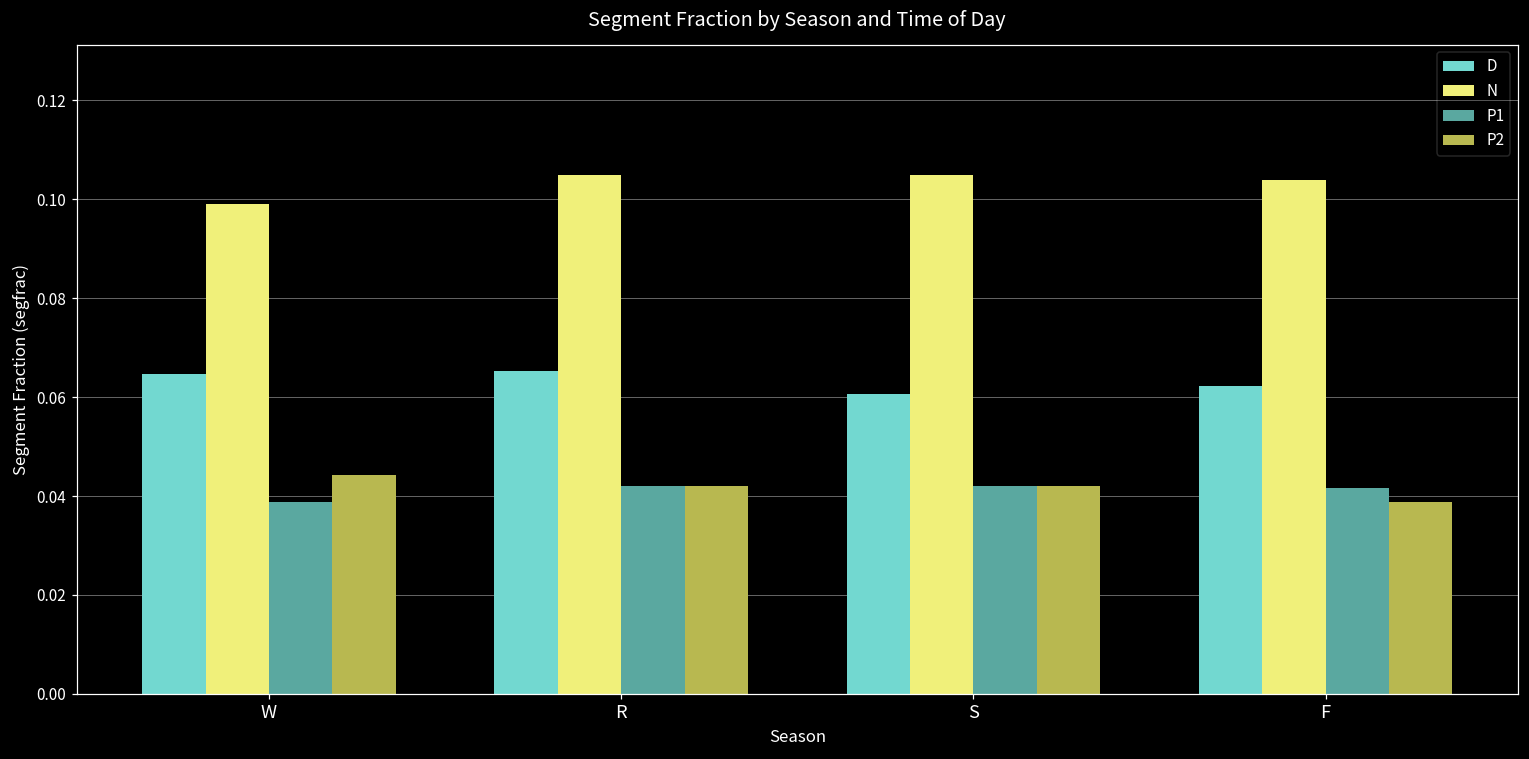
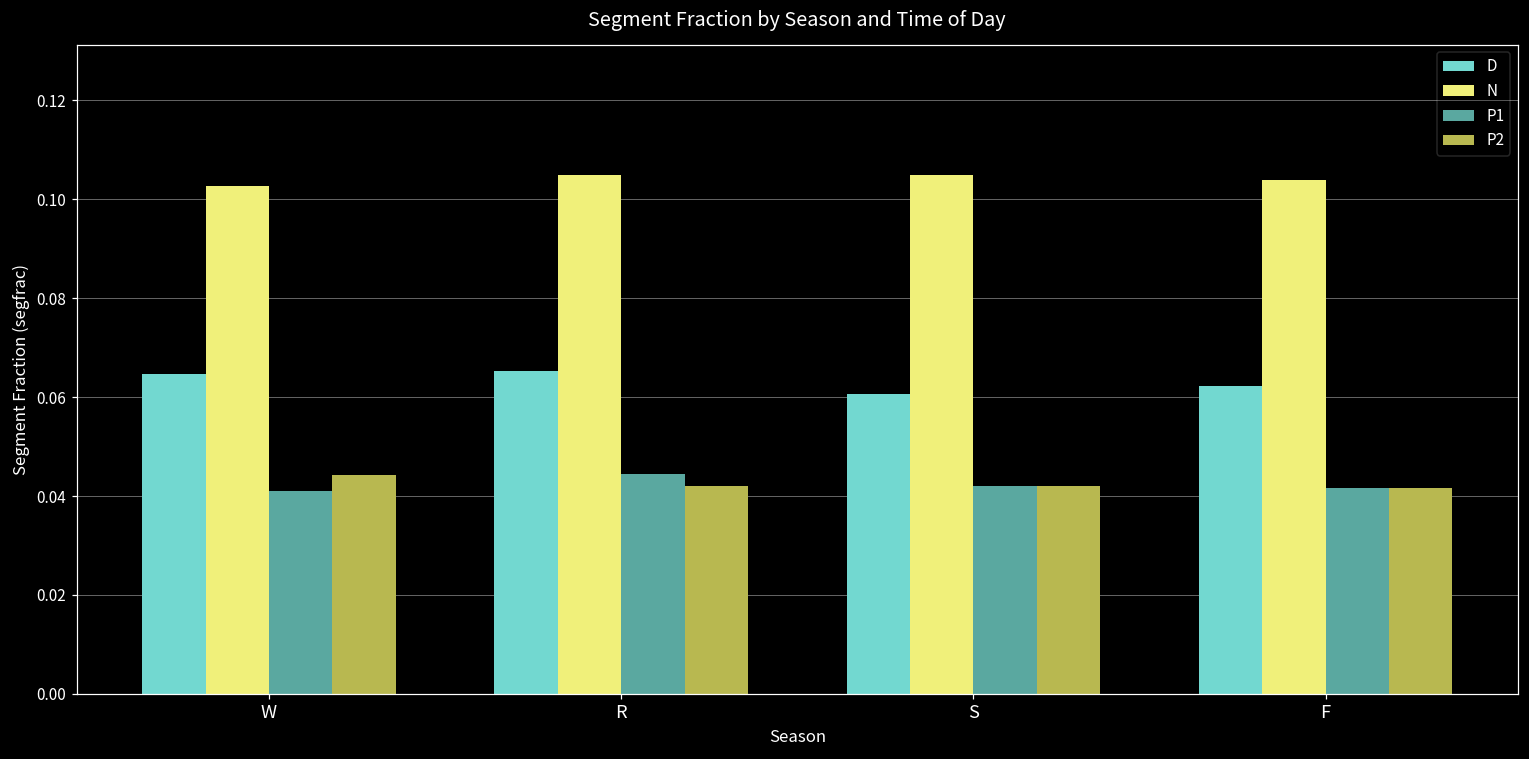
  {
    "D": {
      "W": 0.065,
      "R": 0.065,
      "S": 0.061,
      "F": 0.062
    },
    "N": {
-     "W": 0.099,
+     "W": 0.103,
      "R": 0.105,
      "S": 0.105,
      "F": 0.104
    },
    "P1": {
-     "W": 0.039,
-     "R": 0.042,
+     "W": 0.041,
+     "R": 0.044,
      "S": 0.042,
      "F": 0.042
    },
    "P2": {
      "W": 0.044,
      "R": 0.042,
      "S": 0.042,
-     "F": 0.039
+     "F": 0.042
    }
  }
